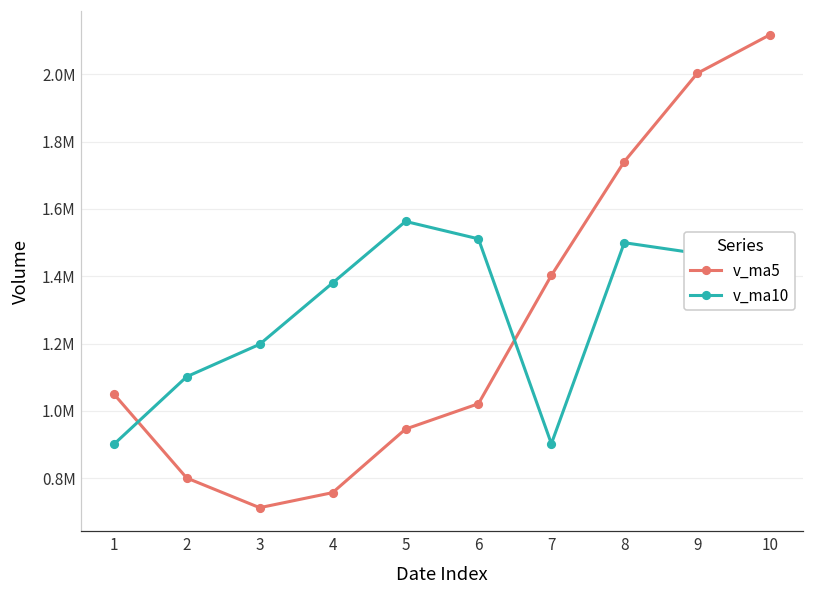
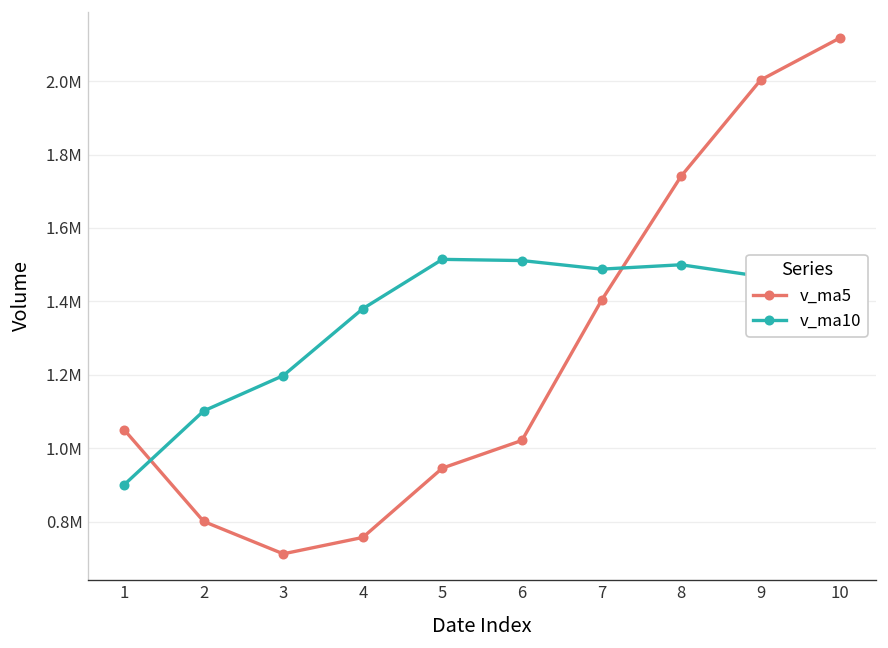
  {
    "v_ma5": {
      "1": 1050000,
      "2": 800000,
      "3": 710000,
      "4": 760000,
      "5": 950000,
      "6": 1020000,
      "7": 1400000,
      "8": 1740000,
      "9": 2000000,
      "10": 2120000
    },
    "v_ma10": {
      "1": 900000,
      "2": 1100000,
      "3": 1200000,
      "4": 1380000,
-     "5": 1560000,
+     "5": 1510000,
      "6": 1510000,
-     "7": 900000,
+     "7": 1490000,
      "8": 1500000
    }
  }
